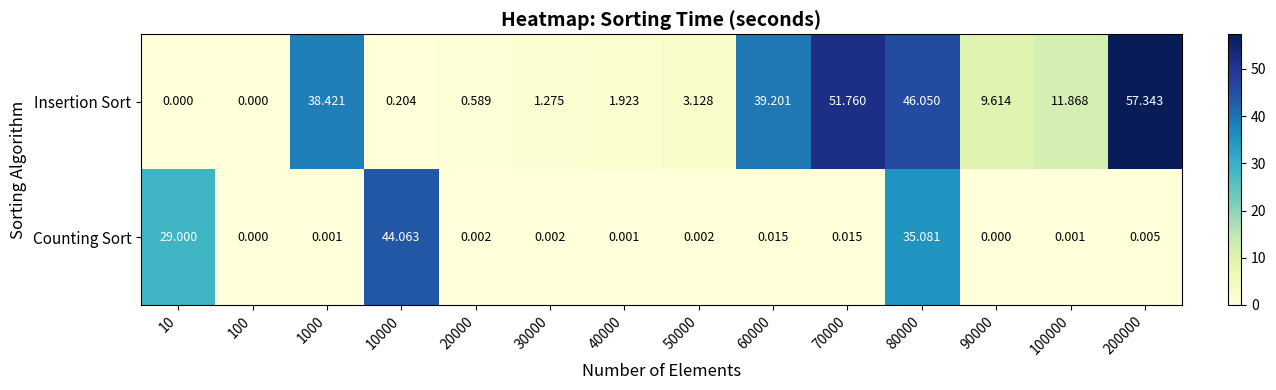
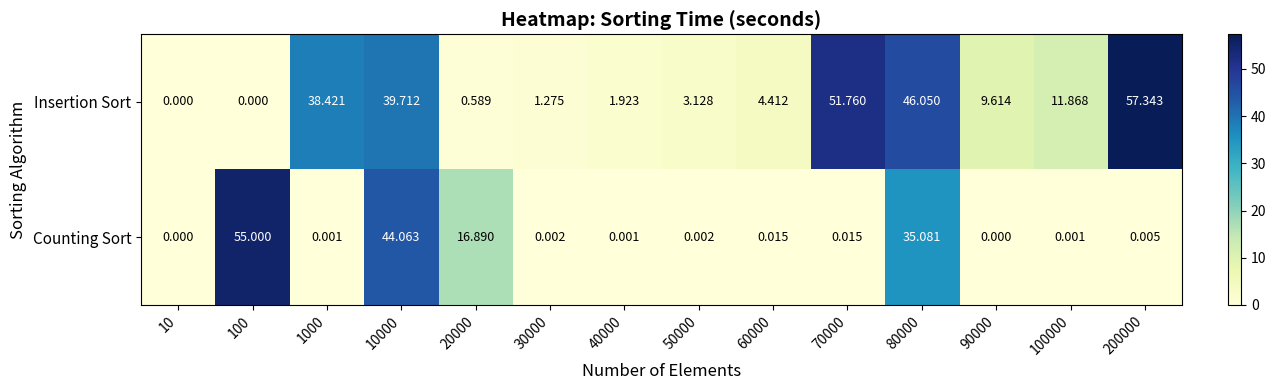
  {
    "Insertion Sort": {
      "10": 0.000,
      "100": 0.000,
      "1000": 38.421,
-     "10000": 0.204,
+     "10000": 39.712,
      "20000": 0.589,
      "30000": 1.275,
      "40000": 1.923,
      "50000": 3.128,
-     "60000": 39.201,
+     "60000": 4.412,
      "70000": 51.760,
      "80000": 46.050,
      "90000": 9.614,
      "100000": 11.868,
      "200000": 57.343
    },
    "Counting Sort": {
-     "10": 29.000,
-     "100": 0.000,
+     "10": 0.000,
+     "100": 55.000,
      "1000": 0.001,
      "10000": 44.063,
-     "20000": 0.002,
+     "20000": 16.890,
      "30000": 0.002,
      "40000": 0.001,
      "50000": 0.002,
      "60000": 0.015,
      "70000": 0.015,
      "80000": 35.081,
      "90000": 0.000,
      "100000": 0.001,
      "200000": 0.005
    }
  }
